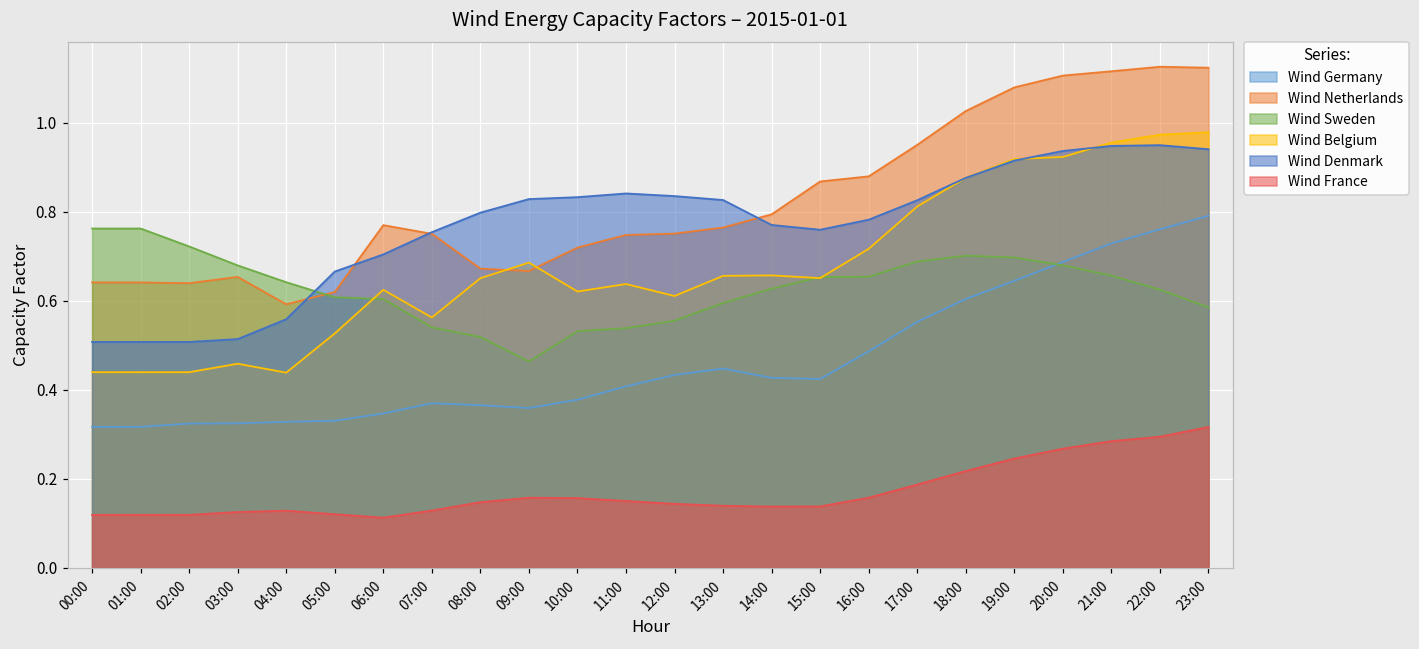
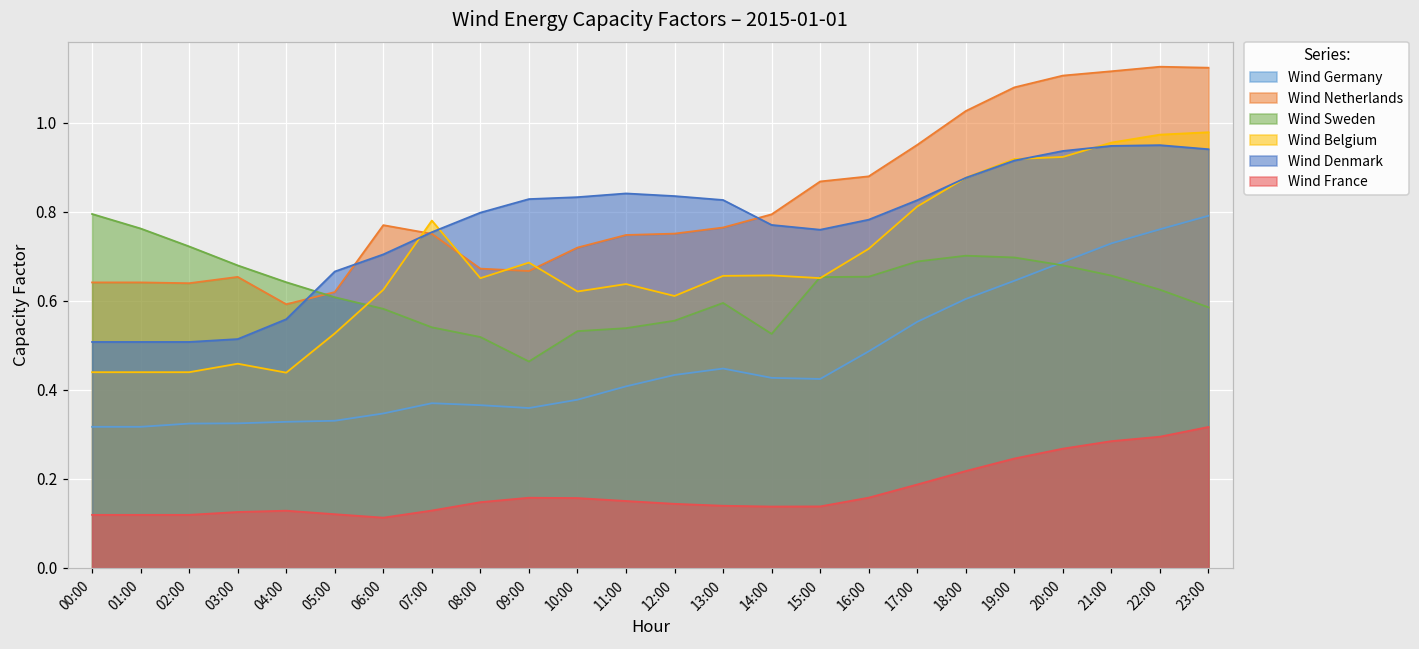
  {
    "Wind Sweden": {
-     "00:00": 0.76,
+     "00:00": 0.80,
      "01:00": 0.76,
      "02:00": 0.72,
      "03:00": 0.68,
      "04:00": 0.64,
      "05:00": 0.61,
-     "06:00": 0.60,
+     "06:00": 0.58,
      "07:00": 0.54,
      "08:00": 0.52,
      "09:00": 0.46,
      "10:00": 0.53,
      "11:00": 0.54,
      "12:00": 0.56,
      "13:00": 0.60,
-     "14:00": 0.63,
+     "14:00": 0.53,
      "16:00": 0.65,
      "17:00": 0.69,
      "18:00": 0.70,
      "19:00": 0.70,
      "20:00": 0.68,
      "21:00": 0.66,
      "22:00": 0.63,
      "23:00": 0.59
    },
    "Wind Belgium": {
      "00:00": 0.44,
      "01:00": 0.44,
      "02:00": 0.44,
      "03:00": 0.46,
      "04:00": 0.44,
      "05:00": 0.53,
      "06:00": 0.62,
-     "07:00": 0.56,
+     "07:00": 0.78,
      "08:00": 0.65,
      "09:00": 0.69,
      "10:00": 0.62,
      "11:00": 0.64,
      "12:00": 0.61,
      "13:00": 0.66,
      "14:00": 0.66,
      "16:00": 0.72,
      "17:00": 0.81,
      "20:00": 0.92,
      "21:00": 0.96,
      "22:00": 0.97,
      "23:00": 0.98
    }
  }
